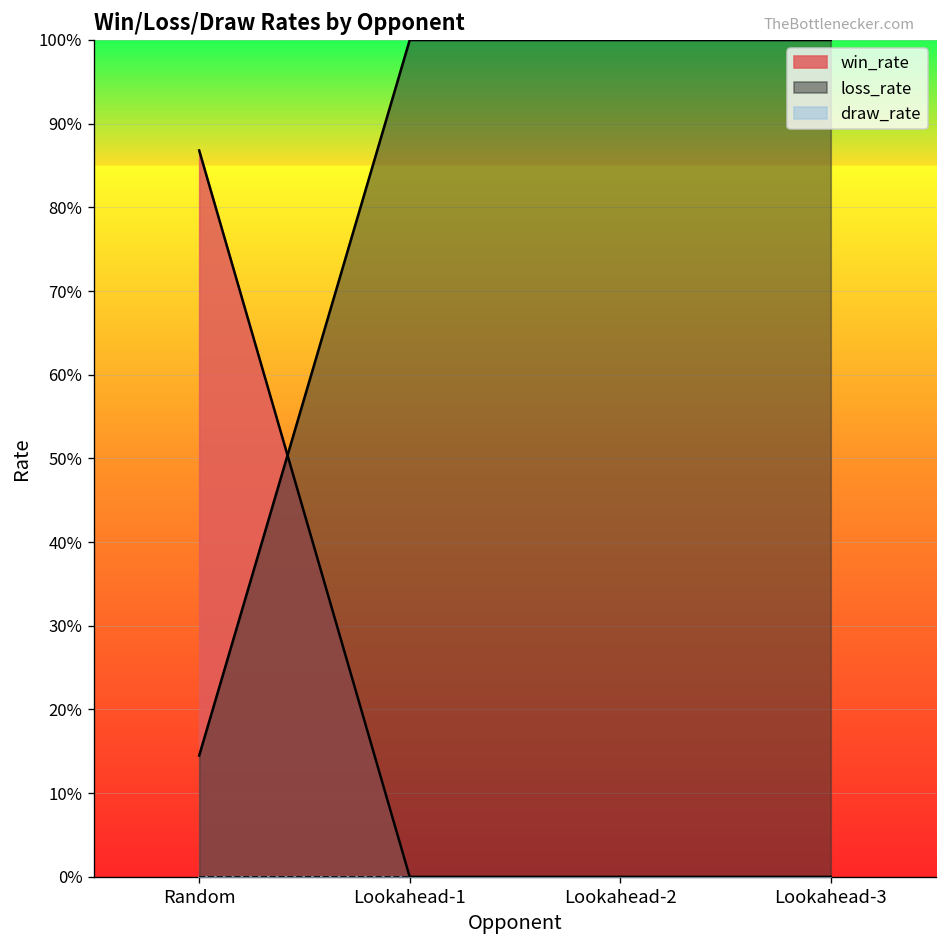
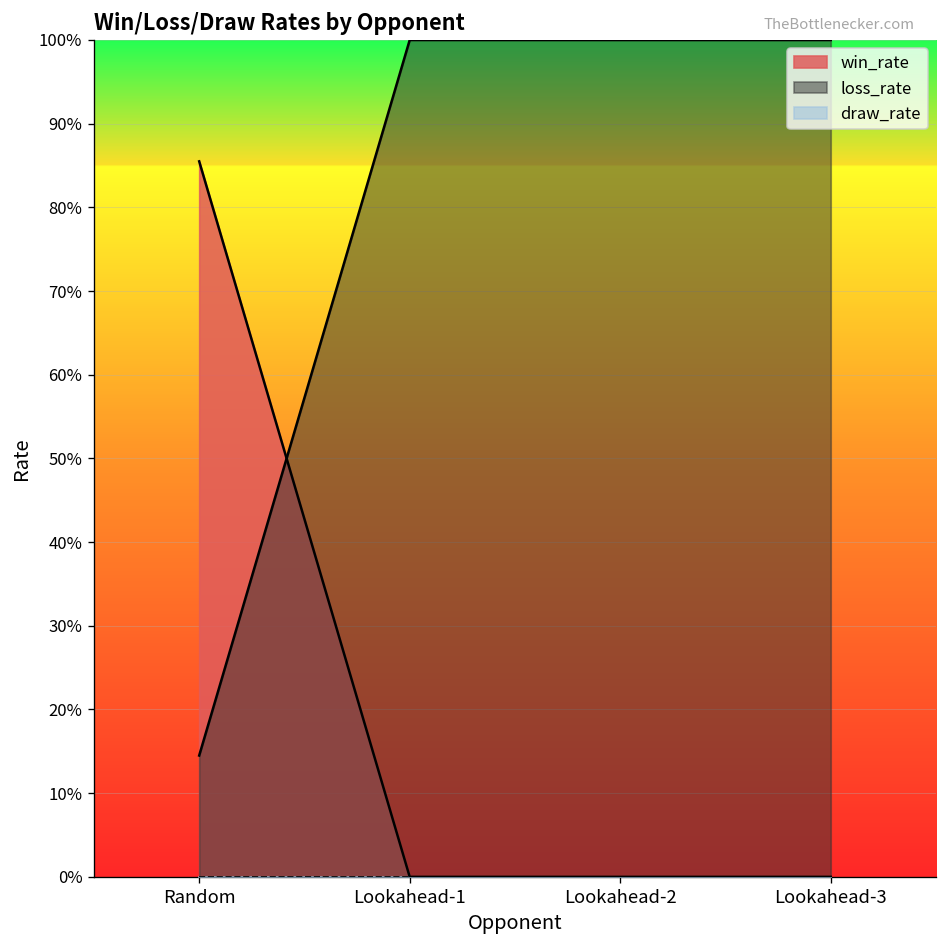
  {
    "win_rate": {
-     "Random": "87%"
+     "Random": "86%"
    },
    "loss_rate": {
      "Random": "14%",
      "Lookahead-1": "100%",
      "Lookahead-2": "100%",
      "Lookahead-3": "100%"
    },
    "draw_rate": {
      "Random": "0%"
    }
  }
